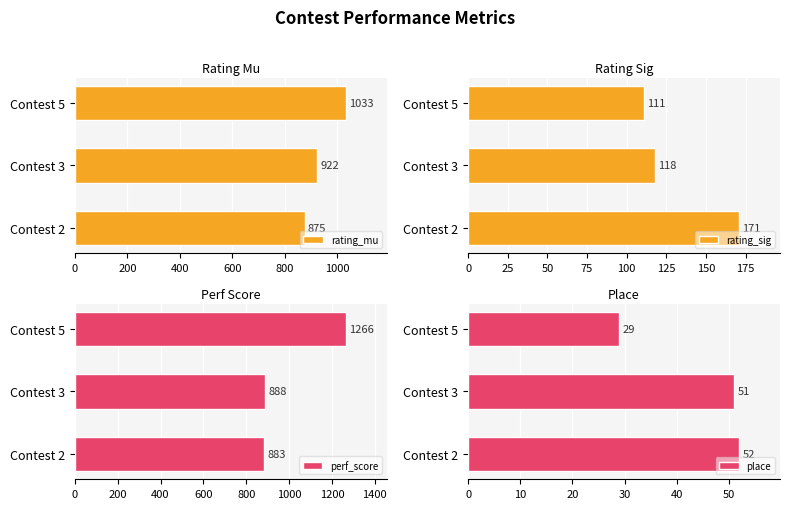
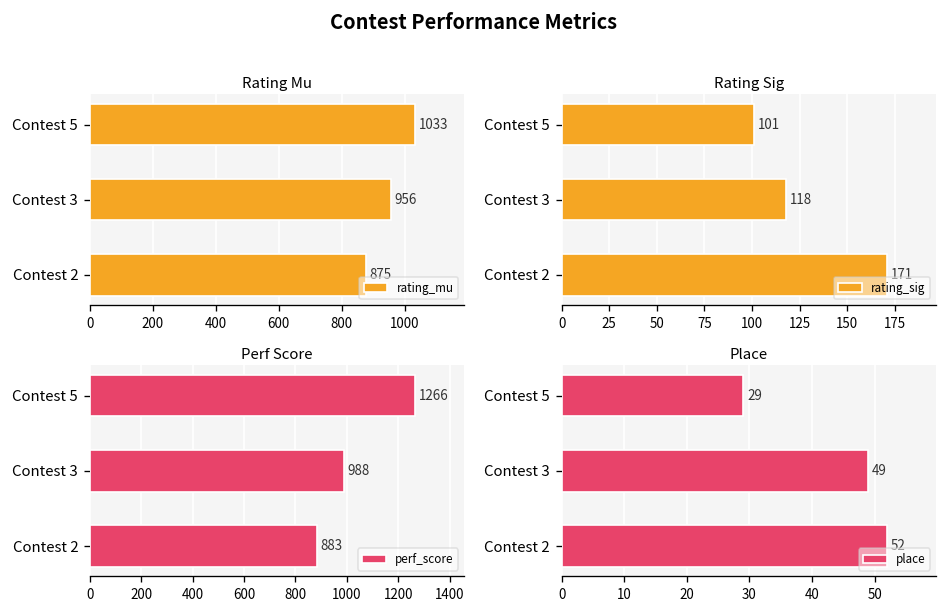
  {
    "Rating Mu": {
      "Contest 5": 1033,
-     "Contest 3": 922
+     "Contest 3": 956
    },
    "Rating Sig": {
-     "Contest 5": 111,
+     "Contest 5": 101,
      "Contest 3": 118
    },
    "Perf Score": {
      "Contest 5": 1266,
-     "Contest 3": 888,
+     "Contest 3": 988,
      "Contest 2": 883
    },
    "Place": {
      "Contest 5": 29,
-     "Contest 3": 51
+     "Contest 3": 49
    }
  }
